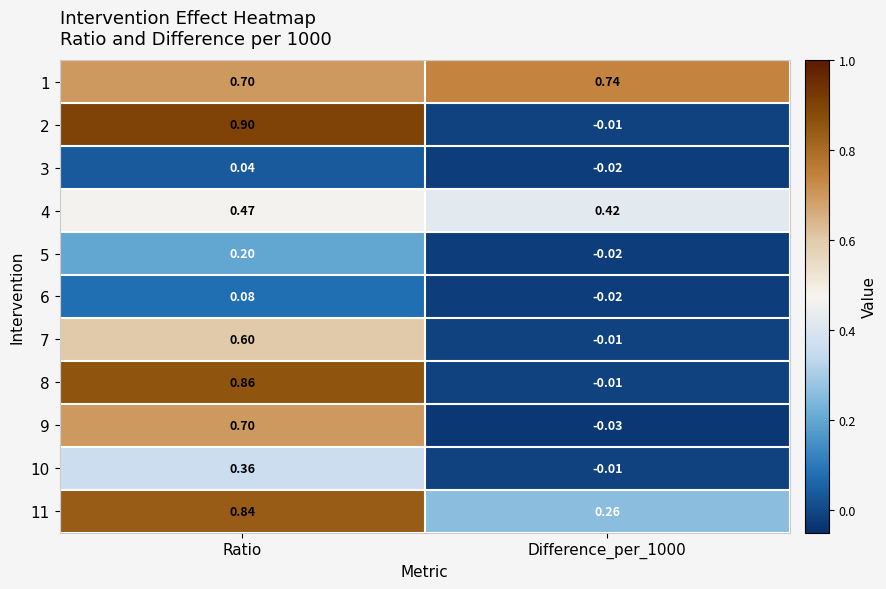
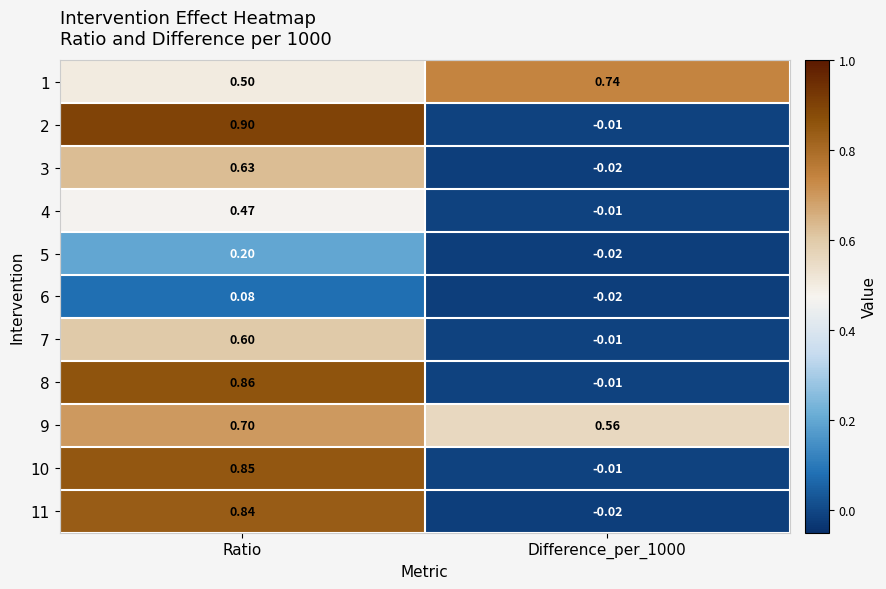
  {
    "1": {
-     "Ratio": 0.70,
+     "Ratio": 0.50,
      "Difference_per_1000": 0.74
    },
    "2": {
      "Ratio": 0.90,
      "Difference_per_1000": -0.01
    },
    "3": {
-     "Ratio": 0.04,
+     "Ratio": 0.63,
      "Difference_per_1000": -0.02
    },
    "4": {
      "Ratio": 0.47,
-     "Difference_per_1000": 0.42
+     "Difference_per_1000": -0.01
    },
    "5": {
      "Ratio": 0.20,
      "Difference_per_1000": -0.02
    },
    "6": {
      "Ratio": 0.08,
      "Difference_per_1000": -0.02
    },
    "7": {
      "Ratio": 0.60,
      "Difference_per_1000": -0.01
    },
    "8": {
      "Ratio": 0.86,
      "Difference_per_1000": -0.01
    },
    "9": {
      "Ratio": 0.70,
-     "Difference_per_1000": -0.03
+     "Difference_per_1000": 0.56
    },
    "10": {
-     "Ratio": 0.36,
+     "Ratio": 0.85,
      "Difference_per_1000": -0.01
    },
    "11": {
      "Ratio": 0.84,
-     "Difference_per_1000": 0.26
+     "Difference_per_1000": -0.02
    }
  }
